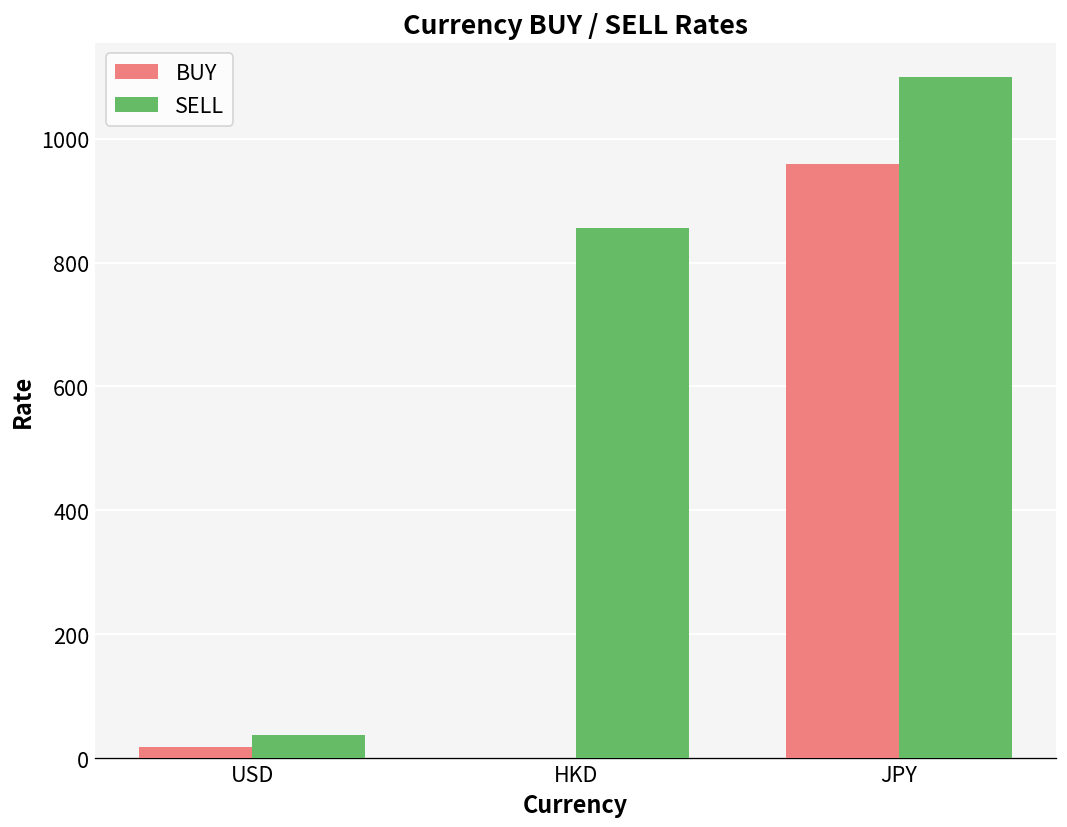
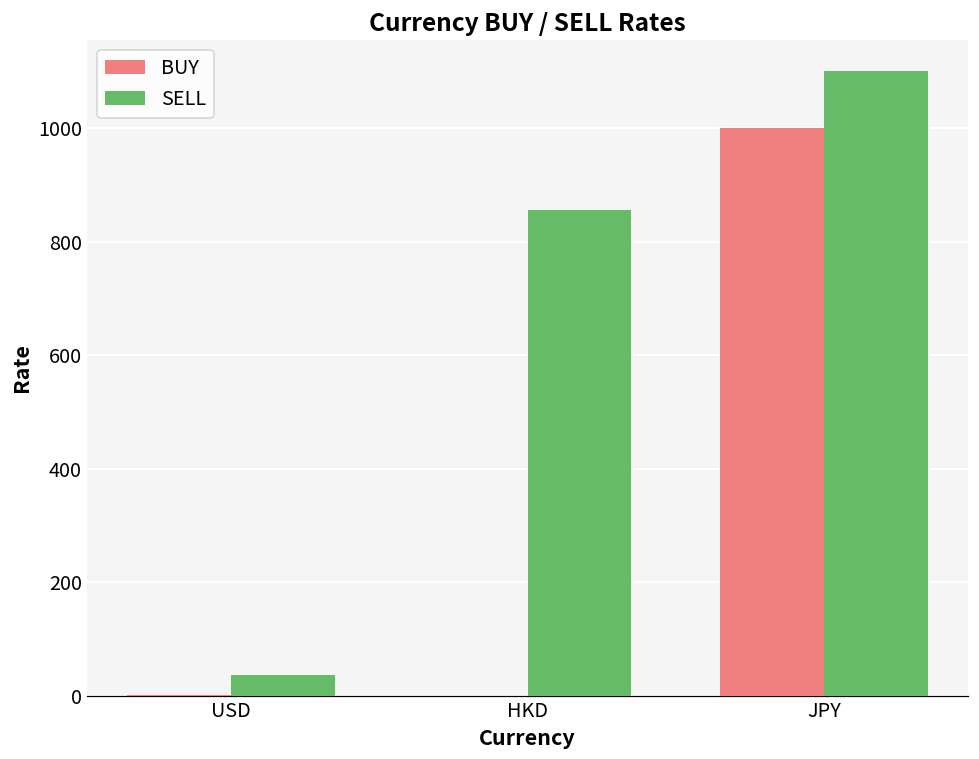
  {
    "BUY": {
-     "USD": 20,
-     "JPY": 960
+     "USD": 0,
+     "JPY": 1000
    },
    "SELL": {
      "USD": 40,
      "HKD": 860,
      "JPY": 1100
    }
  }
